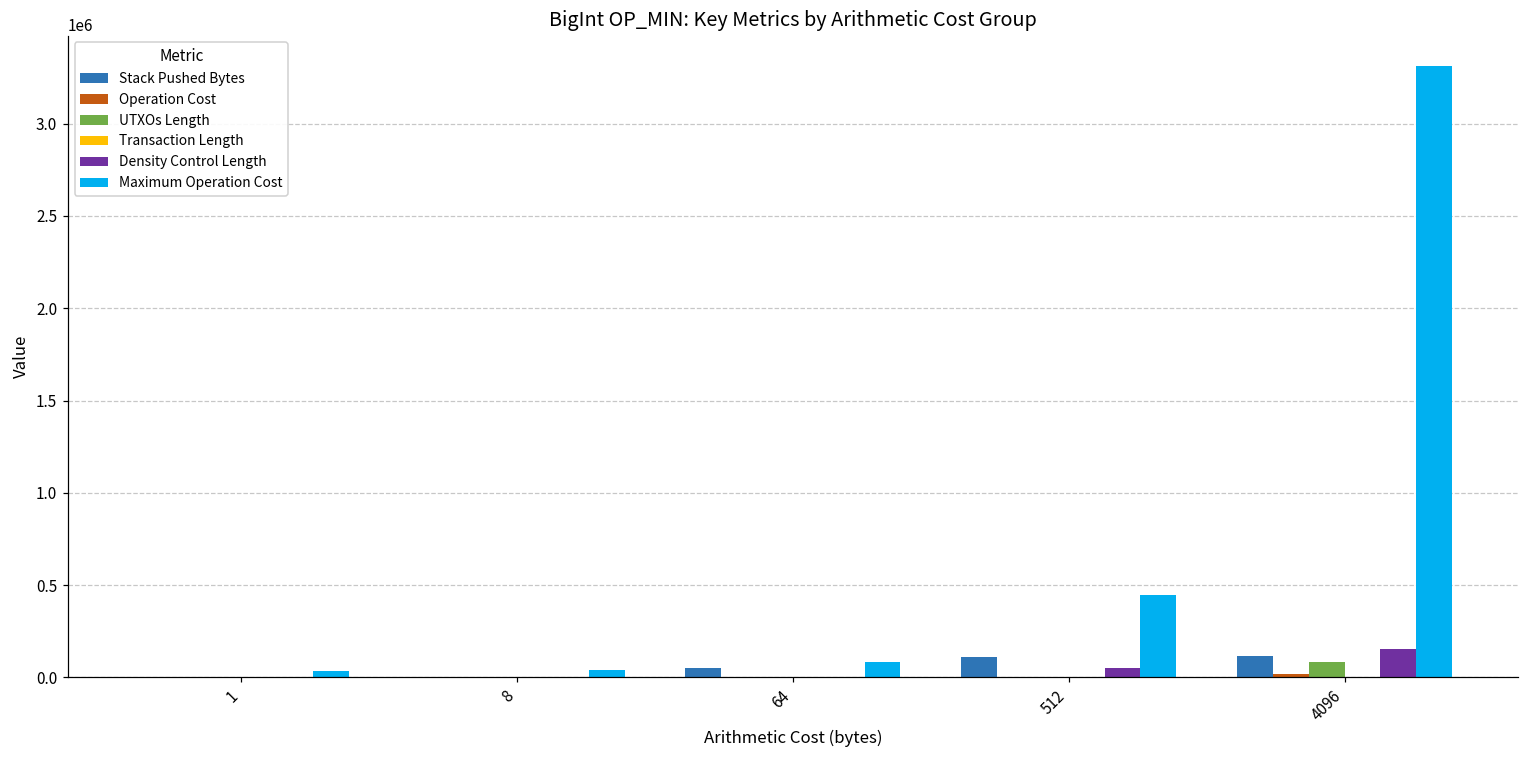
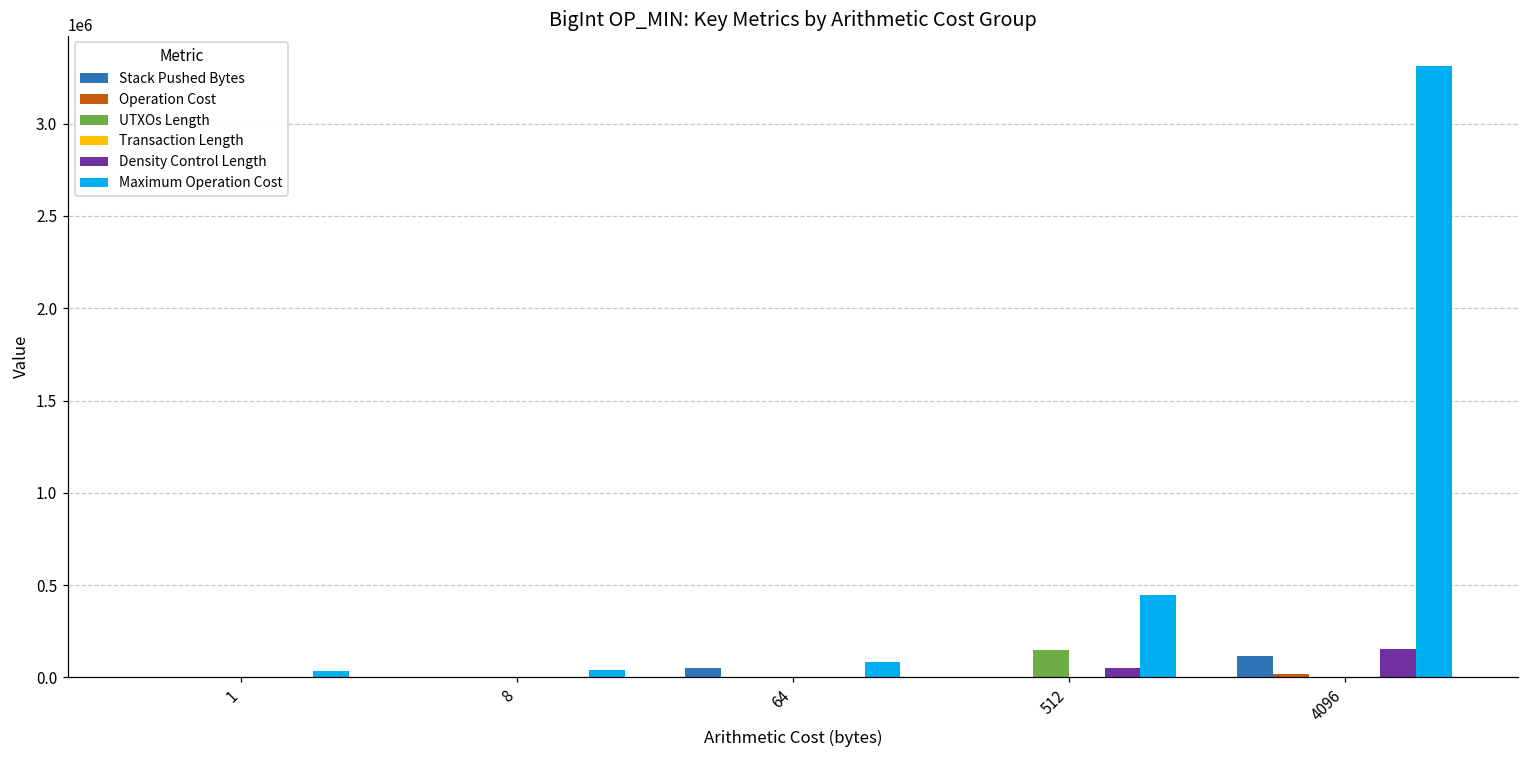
  {
    "Stack Pushed Bytes": {
      "64": 50000,
-     "512": 110000,
+     "512": 0,
      "4096": 110000
    },
    "Operation Cost": {
      "4096": 20000
    },
    "UTXOs Length": {
-     "512": 0,
-     "4096": 90000
+     "512": 150000,
+     "4096": 0
    },
    "Density Control Length": {
      "512": 50000,
      "4096": 160000
    },
    "Maximum Operation Cost": {
      "1": 30000,
      "8": 40000,
      "64": 80000,
      "512": 440000,
      "4096": 3310000
    }
  }
